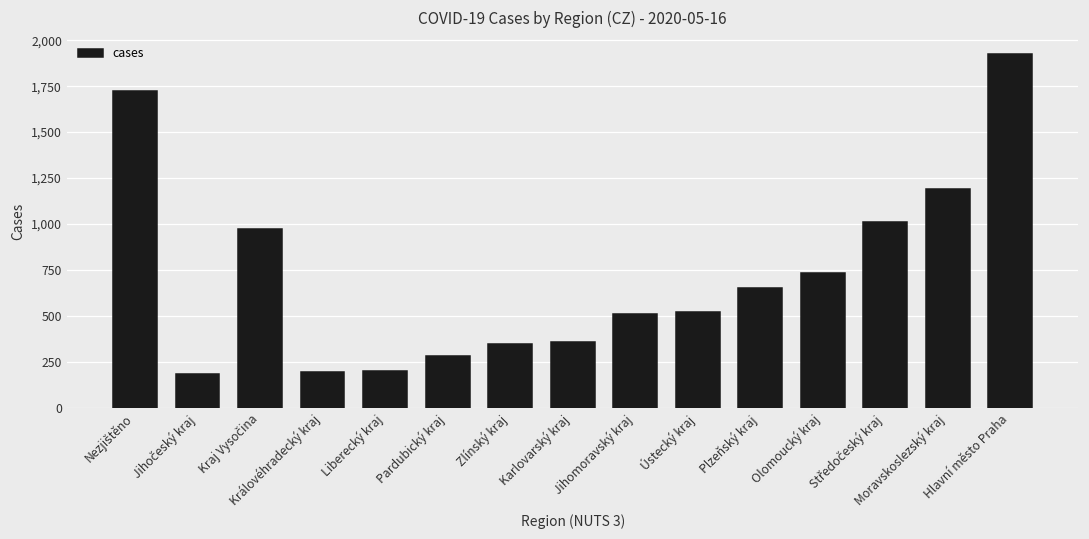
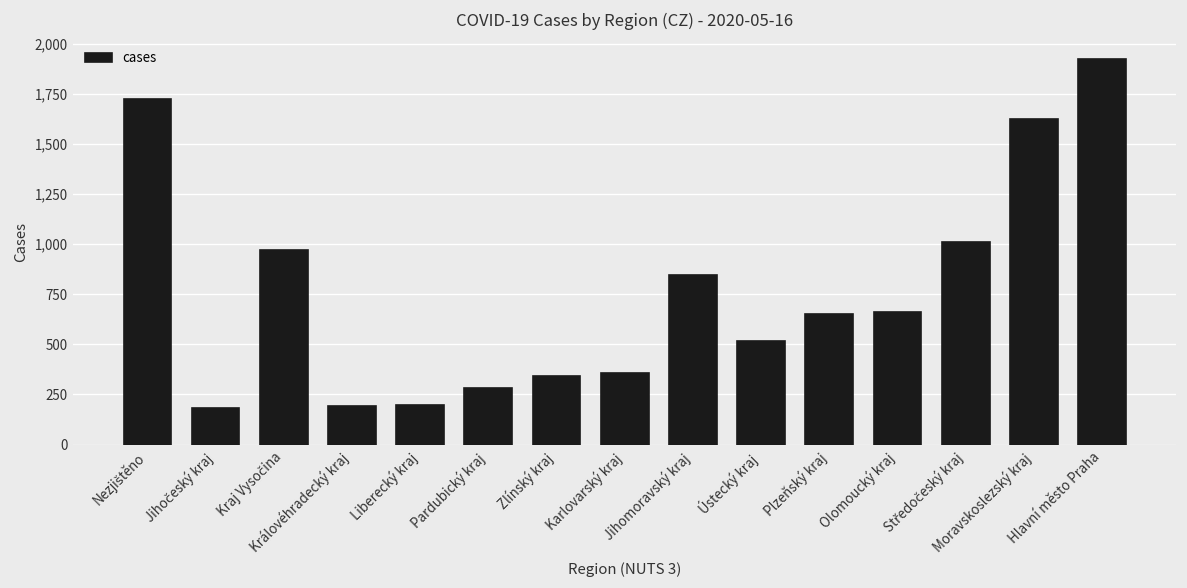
  {
    "Nezjištěno": "1,730",
    "Jihočeský kraj": "180",
    "Kraj Vysočina": "970",
    "Královéhradecký kraj": "190",
    "Liberecký kraj": "200",
    "Pardubický kraj": "280",
    "Zlínský kraj": "340",
    "Karlovarský kraj": "360",
-   "Jihomoravský kraj": "510",
+   "Jihomoravský kraj": "840",
    "Ústecký kraj": "520",
    "Plzeňský kraj": "650",
-   "Olomoucký kraj": "730",
+   "Olomoucký kraj": "660",
    "Středočeský kraj": "1,010",
-   "Moravskoslezský kraj": "1,190",
+   "Moravskoslezský kraj": "1,620",
    "Hlavní město Praha": "1,930"
  }
